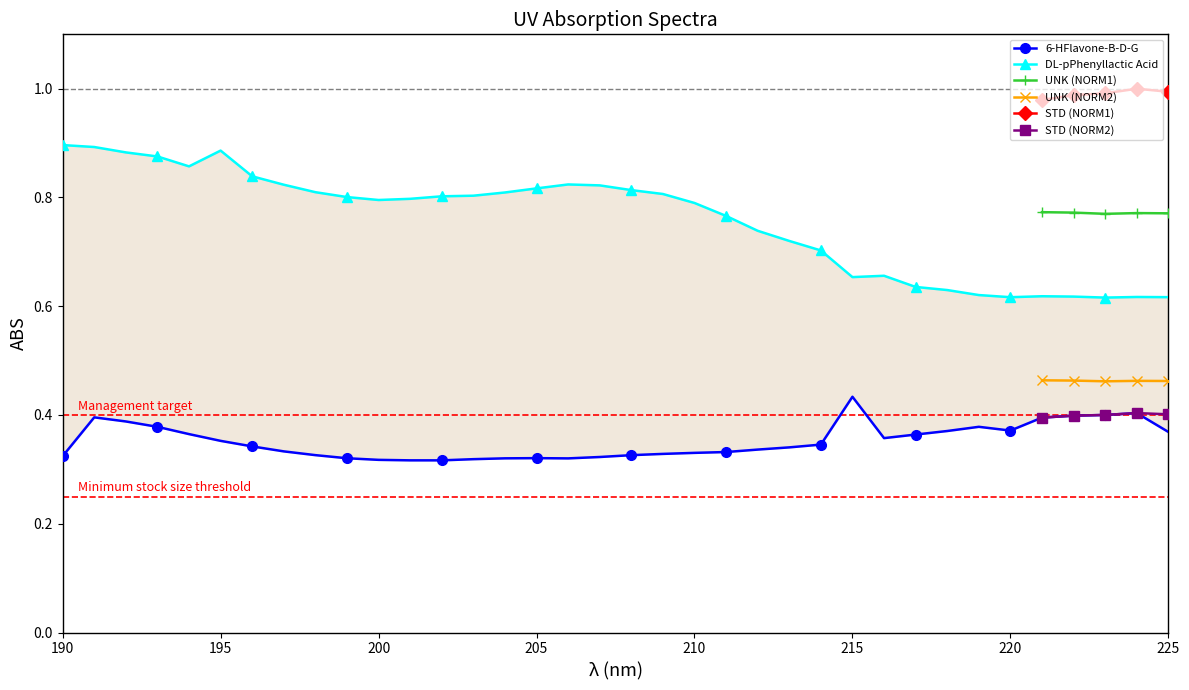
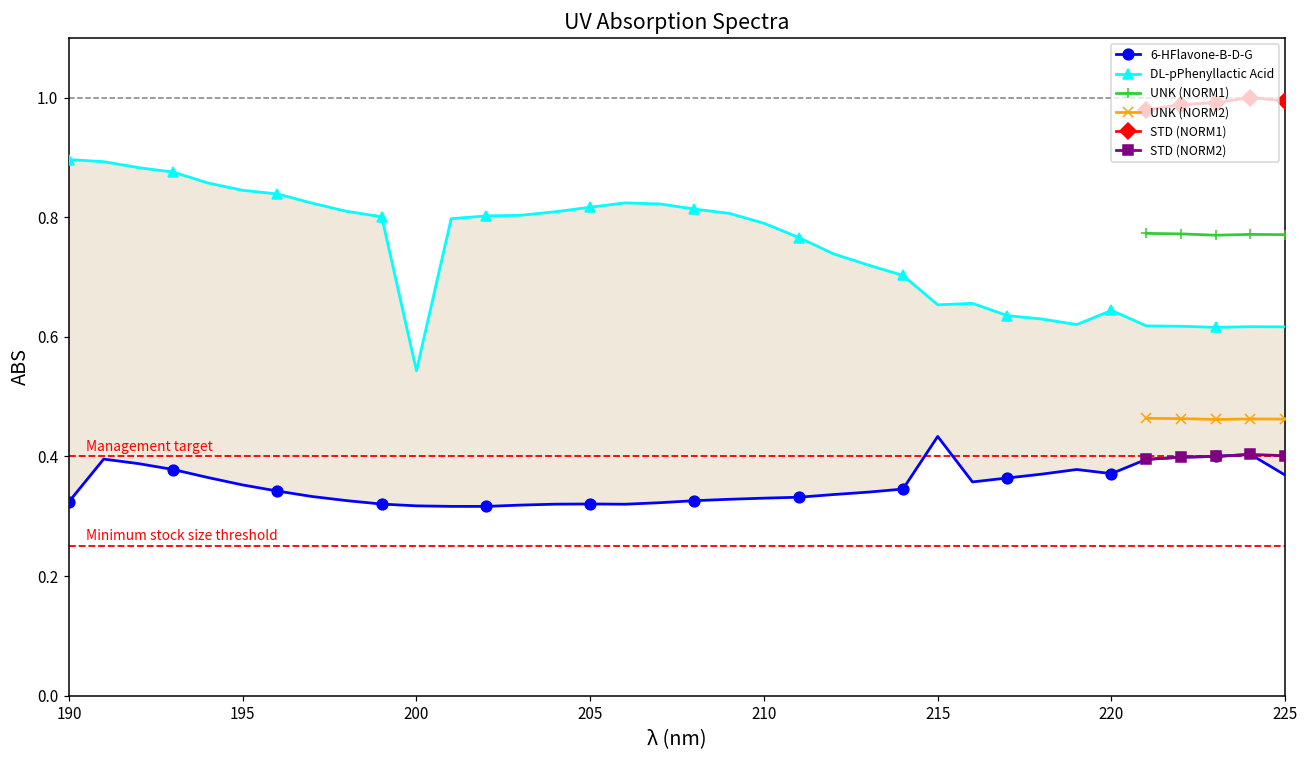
  {
    "6-HFlavone-B-D-G": {
      "190": 0.32,
      "195": 0.35,
      "200": 0.32,
      "205": 0.32,
      "210": 0.33,
      "215": 0.43,
      "220": 0.37,
      "225": 0.37
    },
    "DL-pPhenyllactic Acid": {
      "190": 0.90,
-     "195": 0.89,
-     "200": 0.80,
+     "195": 0.84,
+     "200": 0.54,
      "205": 0.82,
      "210": 0.79,
      "215": 0.65,
-     "220": 0.62,
+     "220": 0.64,
      "225": 0.62
    },
    "UNK (NORM1)": {
      "225": 0.77
    },
    "UNK (NORM2)": {
      "225": 0.46
    },
    "STD (NORM1)": {
      "225": 0.99
    },
    "STD (NORM2)": {
      "225": 0.40
    }
  }
